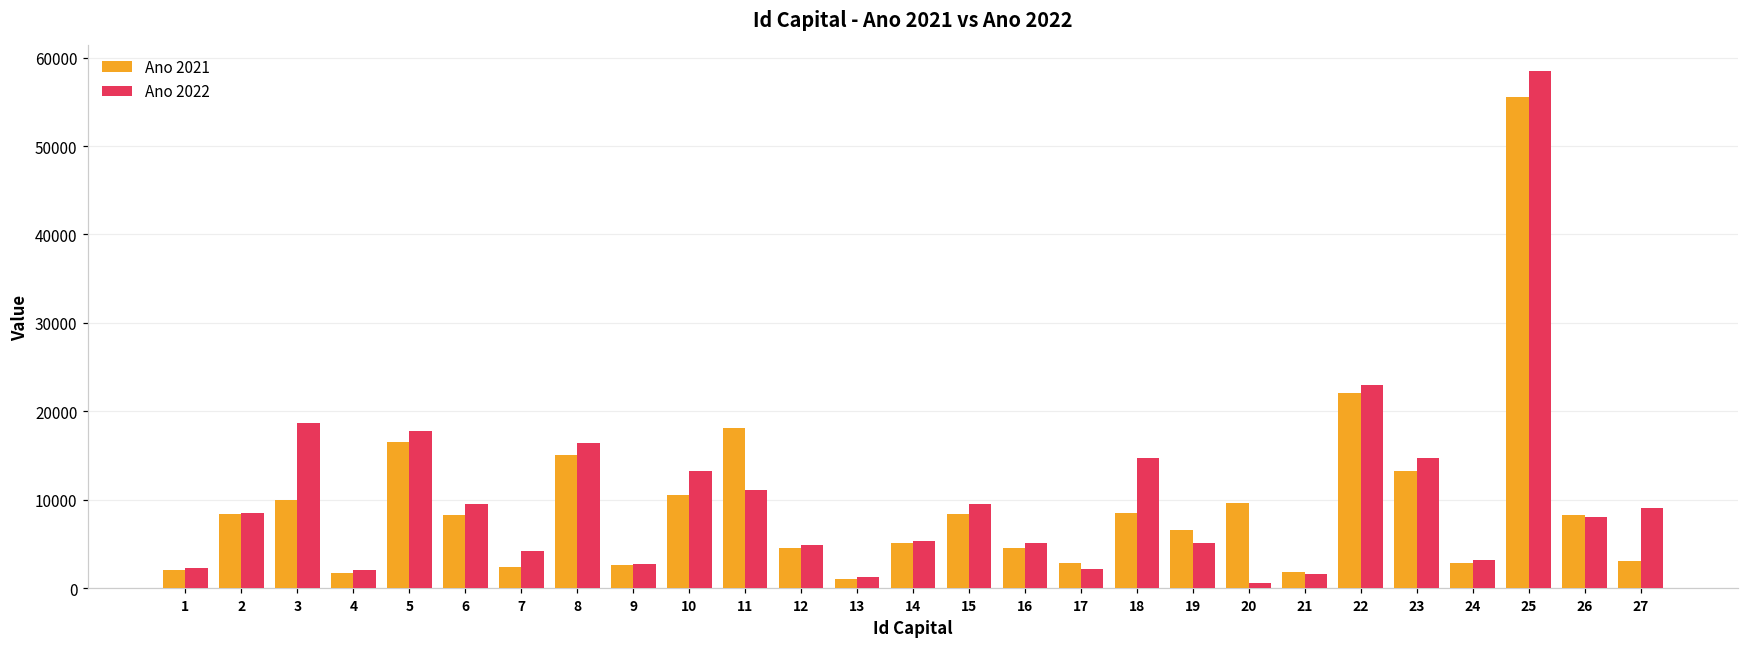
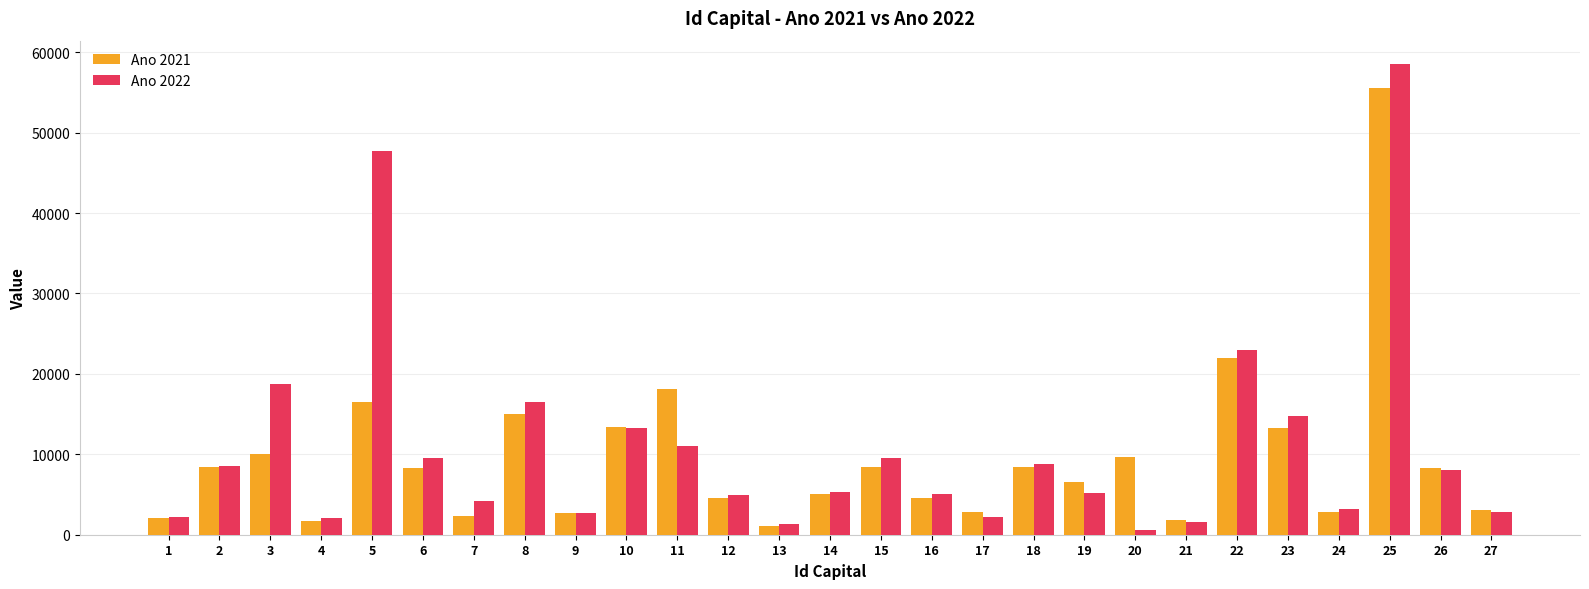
  {
    "Ano 2021": {
      "1": 2000,
      "2": 8000,
      "3": 10000,
      "4": 2000,
      "5": 17000,
      "6": 8000,
      "7": 2000,
      "8": 15000,
      "9": 3000,
-     "10": 11000,
+     "10": 13000,
      "11": 18000,
      "12": 5000,
      "13": 1000,
      "14": 5000,
      "15": 8000,
      "16": 5000,
      "17": 3000,
      "18": 8000,
      "19": 7000,
      "20": 10000,
      "21": 2000,
      "22": 22000,
      "23": 13000,
      "24": 3000,
      "25": 56000,
      "26": 8000,
      "27": 3000
    },
    "Ano 2022": {
      "1": 2000,
      "2": 9000,
      "3": 19000,
      "4": 2000,
-     "5": 18000,
+     "5": 48000,
      "6": 10000,
      "7": 4000,
      "8": 16000,
      "9": 3000,
      "10": 13000,
      "11": 11000,
      "12": 5000,
      "13": 1000,
      "14": 5000,
      "15": 10000,
      "16": 5000,
      "17": 2000,
-     "18": 15000,
+     "18": 9000,
      "19": 5000,
      "20": 1000,
      "21": 2000,
      "22": 23000,
      "23": 15000,
      "24": 3000,
      "25": 59000,
      "26": 8000,
-     "27": 9000
+     "27": 3000
    }
  }
